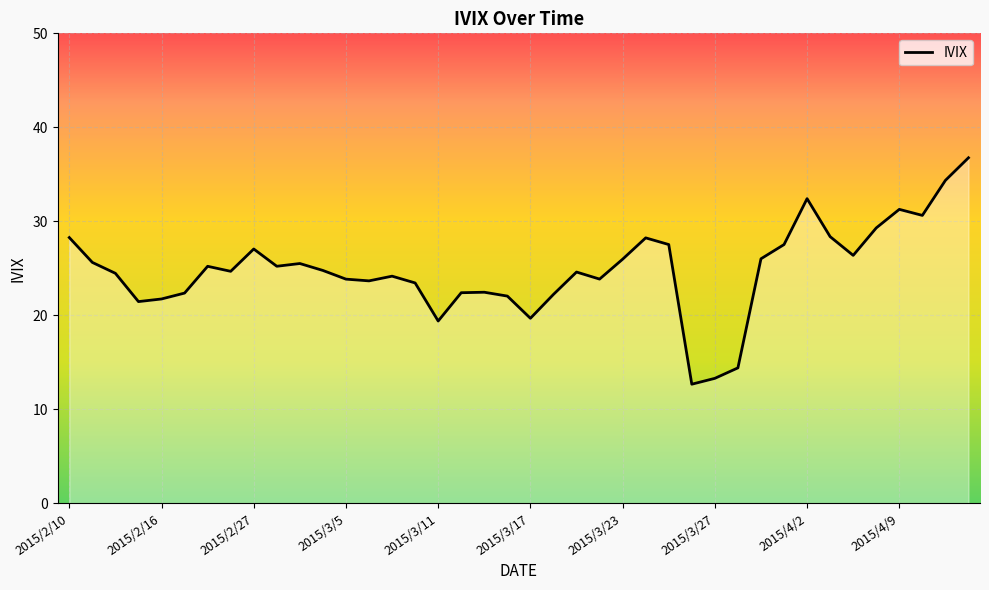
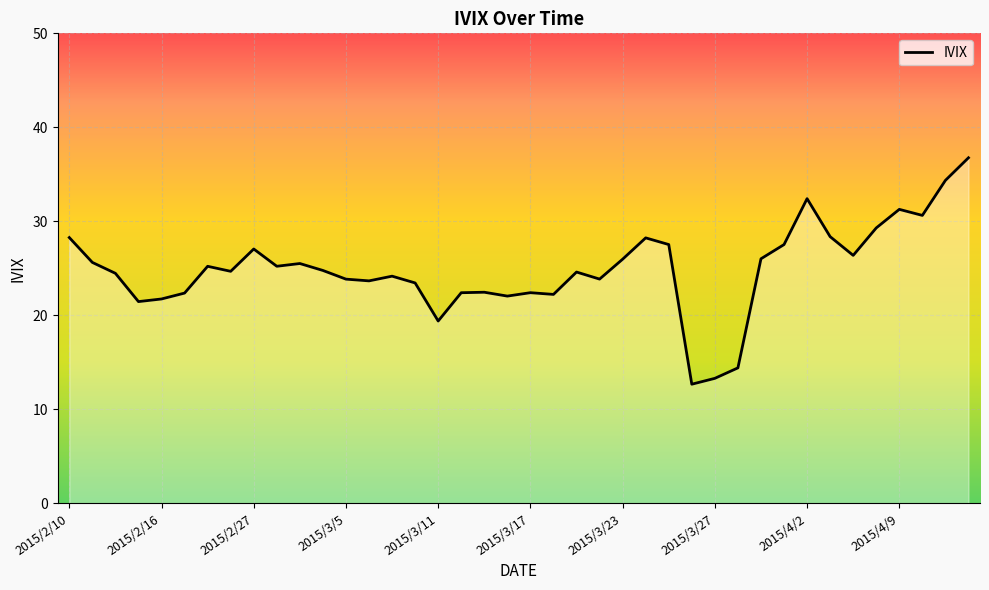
  {
    "2015/2/10": 28,
    "2015/2/16": 22,
    "2015/2/27": 27,
    "2015/3/5": 24,
    "2015/3/11": 19,
-   "2015/3/17": 20,
+   "2015/3/17": 22,
    "2015/3/23": 26,
    "2015/3/27": 13,
    "2015/4/2": 32,
    "2015/4/9": 31
  }
